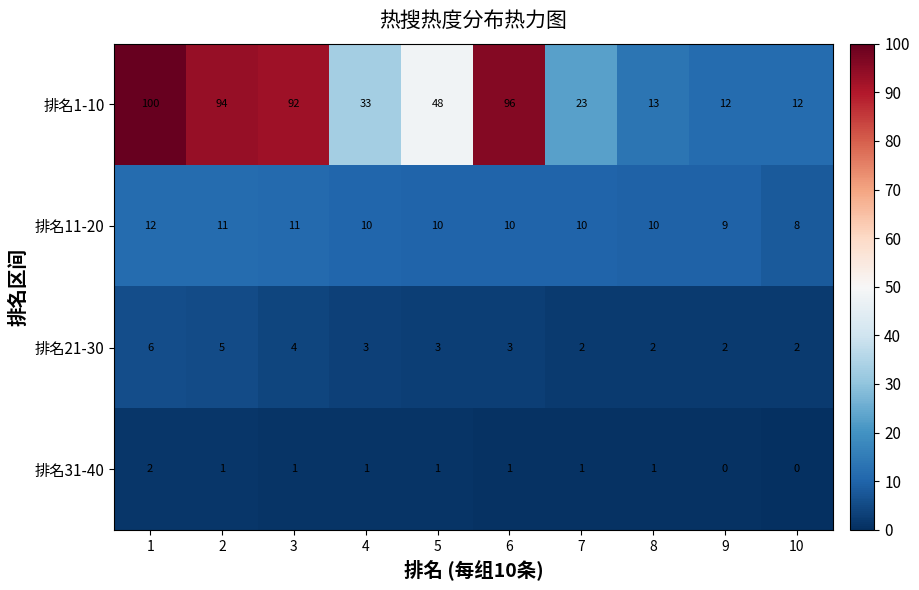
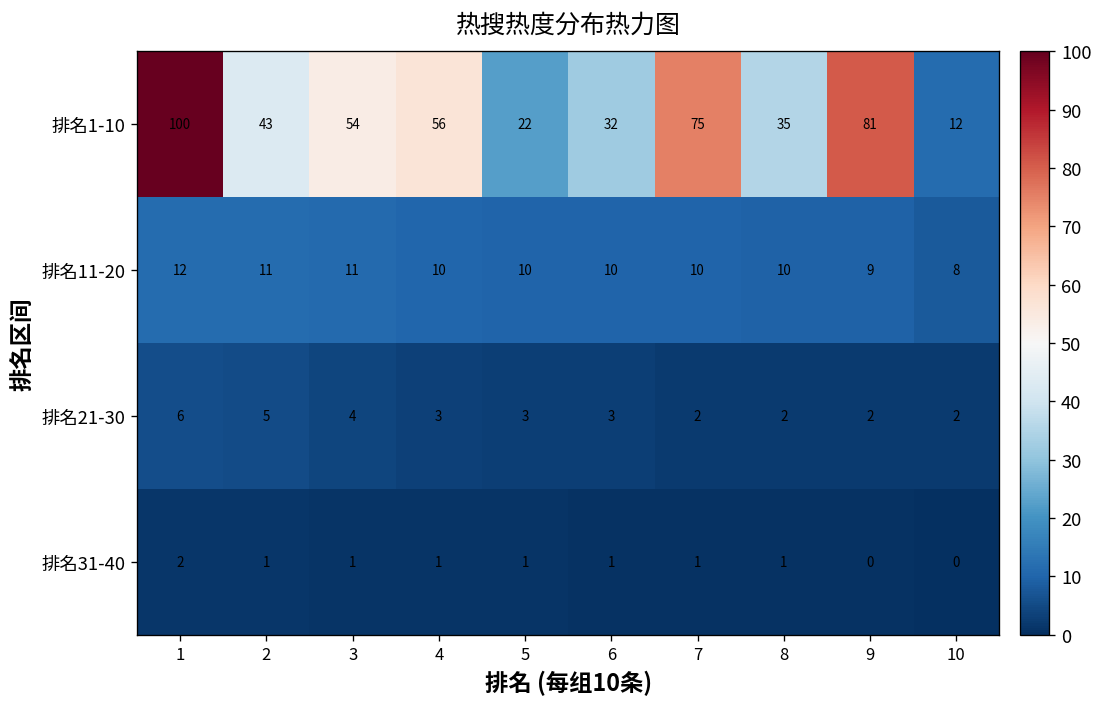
  {
    "排名1-10": {
      "1": 100,
-     "2": 94,
-     "3": 92,
-     "4": 33,
-     "5": 48,
-     "6": 96,
-     "7": 23,
-     "8": 13,
-     "9": 12,
+     "2": 43,
+     "3": 54,
+     "4": 56,
+     "5": 22,
+     "6": 32,
+     "7": 75,
+     "8": 35,
+     "9": 81,
      "10": 12
    },
    "排名11-20": {
      "1": 12,
      "2": 11,
      "3": 11,
      "4": 10,
      "5": 10,
      "6": 10,
      "7": 10,
      "8": 10,
      "9": 9,
      "10": 8
    },
    "排名21-30": {
      "1": 6,
      "2": 5,
      "3": 4,
      "4": 3,
      "5": 3,
      "6": 3,
      "7": 2,
      "8": 2,
      "9": 2,
      "10": 2
    },
    "排名31-40": {
      "1": 2,
      "2": 1,
      "3": 1,
      "4": 1,
      "5": 1,
      "6": 1,
      "7": 1,
      "8": 1,
      "9": 0,
      "10": 0
    }
  }
